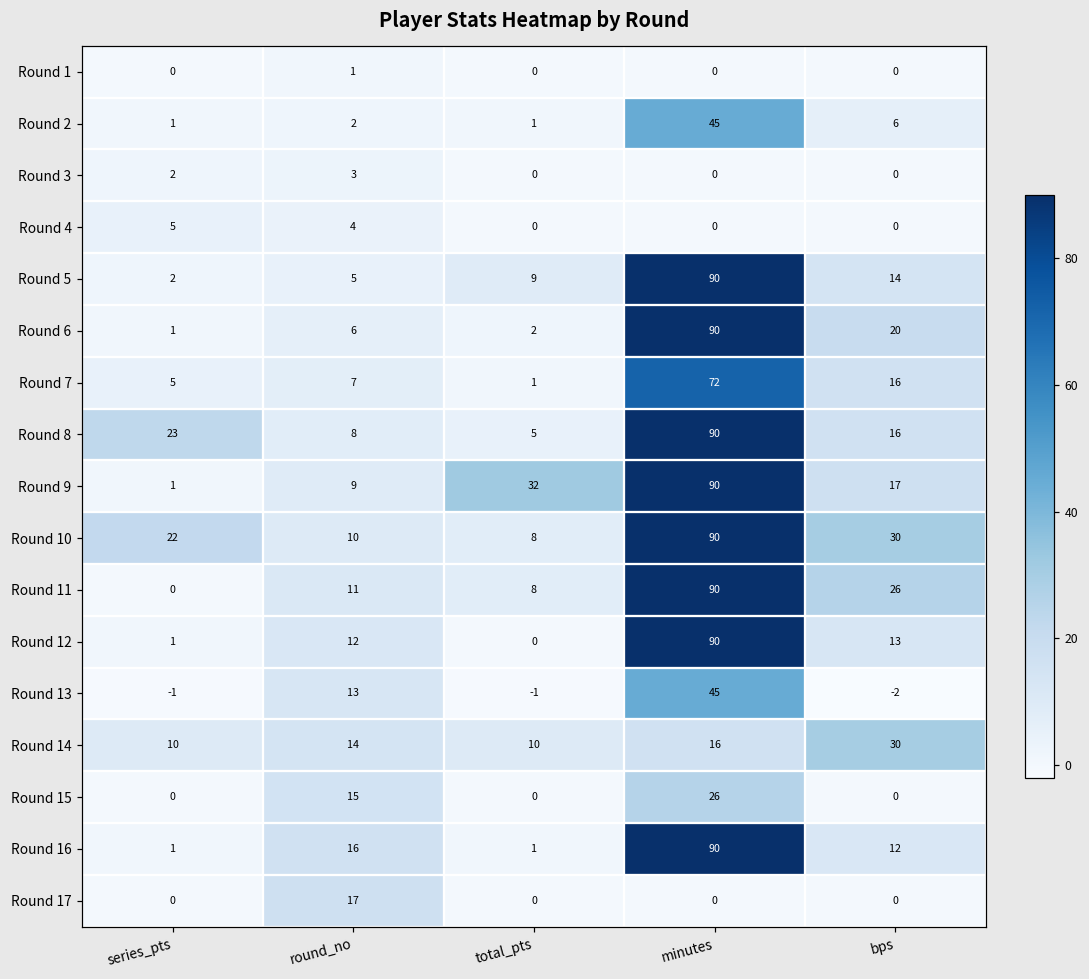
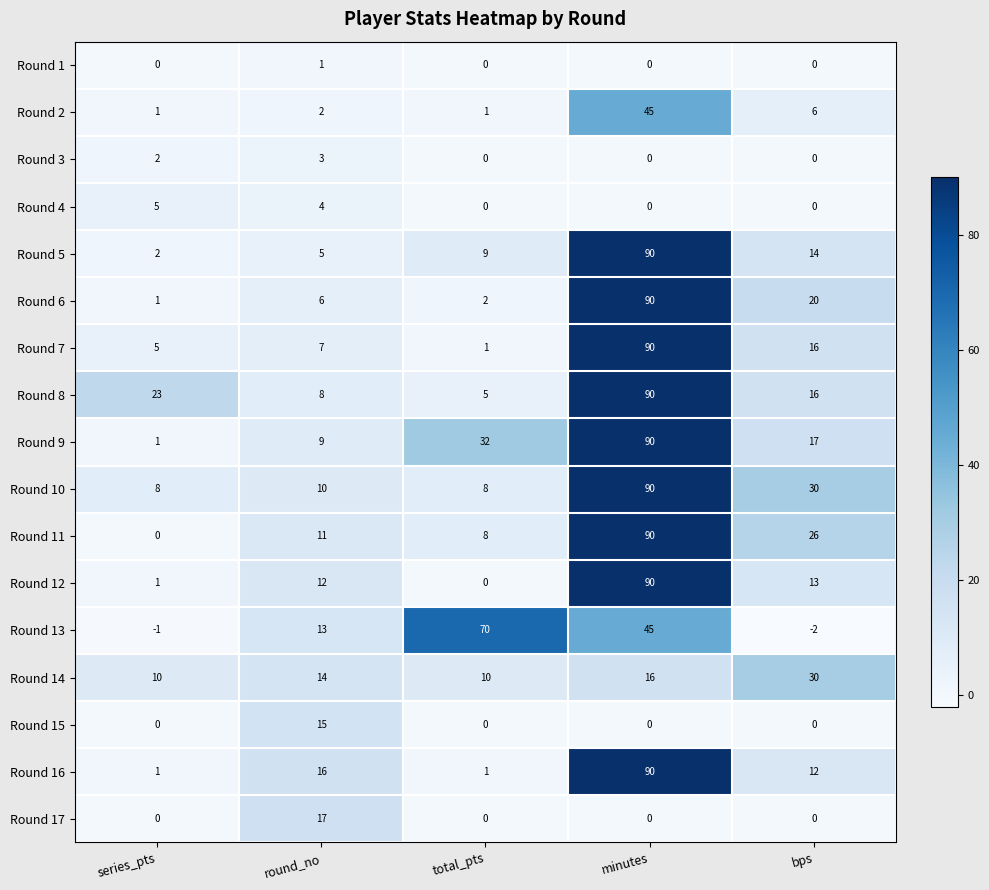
  {
    "Round 1": {
      "series_pts": 0,
      "round_no": 1,
      "total_pts": 0,
      "minutes": 0,
      "bps": 0
    },
    "Round 2": {
      "series_pts": 1,
      "round_no": 2,
      "total_pts": 1,
      "minutes": 45,
      "bps": 6
    },
    "Round 3": {
      "series_pts": 2,
      "round_no": 3,
      "total_pts": 0,
      "minutes": 0,
      "bps": 0
    },
    "Round 4": {
      "series_pts": 5,
      "round_no": 4,
      "total_pts": 0,
      "minutes": 0,
      "bps": 0
    },
    "Round 5": {
      "series_pts": 2,
      "round_no": 5,
      "total_pts": 9,
      "minutes": 90,
      "bps": 14
    },
    "Round 6": {
      "series_pts": 1,
      "round_no": 6,
      "total_pts": 2,
      "minutes": 90,
      "bps": 20
    },
    "Round 7": {
      "series_pts": 5,
      "round_no": 7,
      "total_pts": 1,
-     "minutes": 72,
+     "minutes": 90,
      "bps": 16
    },
    "Round 8": {
      "series_pts": 23,
      "round_no": 8,
      "total_pts": 5,
      "minutes": 90,
      "bps": 16
    },
    "Round 9": {
      "series_pts": 1,
      "round_no": 9,
      "total_pts": 32,
      "minutes": 90,
      "bps": 17
    },
    "Round 10": {
-     "series_pts": 22,
+     "series_pts": 8,
      "round_no": 10,
      "total_pts": 8,
      "minutes": 90,
      "bps": 30
    },
    "Round 11": {
      "series_pts": 0,
      "round_no": 11,
      "total_pts": 8,
      "minutes": 90,
      "bps": 26
    },
    "Round 12": {
      "series_pts": 1,
      "round_no": 12,
      "total_pts": 0,
      "minutes": 90,
      "bps": 13
    },
    "Round 13": {
      "series_pts": -1,
      "round_no": 13,
-     "total_pts": -1,
+     "total_pts": 70,
      "minutes": 45,
      "bps": -2
    },
    "Round 14": {
      "series_pts": 10,
      "round_no": 14,
      "total_pts": 10,
      "minutes": 16,
      "bps": 30
    },
    "Round 15": {
      "series_pts": 0,
      "round_no": 15,
      "total_pts": 0,
-     "minutes": 26,
+     "minutes": 0,
      "bps": 0
    },
    "Round 16": {
      "series_pts": 1,
      "round_no": 16,
      "total_pts": 1,
      "minutes": 90,
      "bps": 12
    },
    "Round 17": {
      "series_pts": 0,
      "round_no": 17,
      "total_pts": 0,
      "minutes": 0,
      "bps": 0
    }
  }
